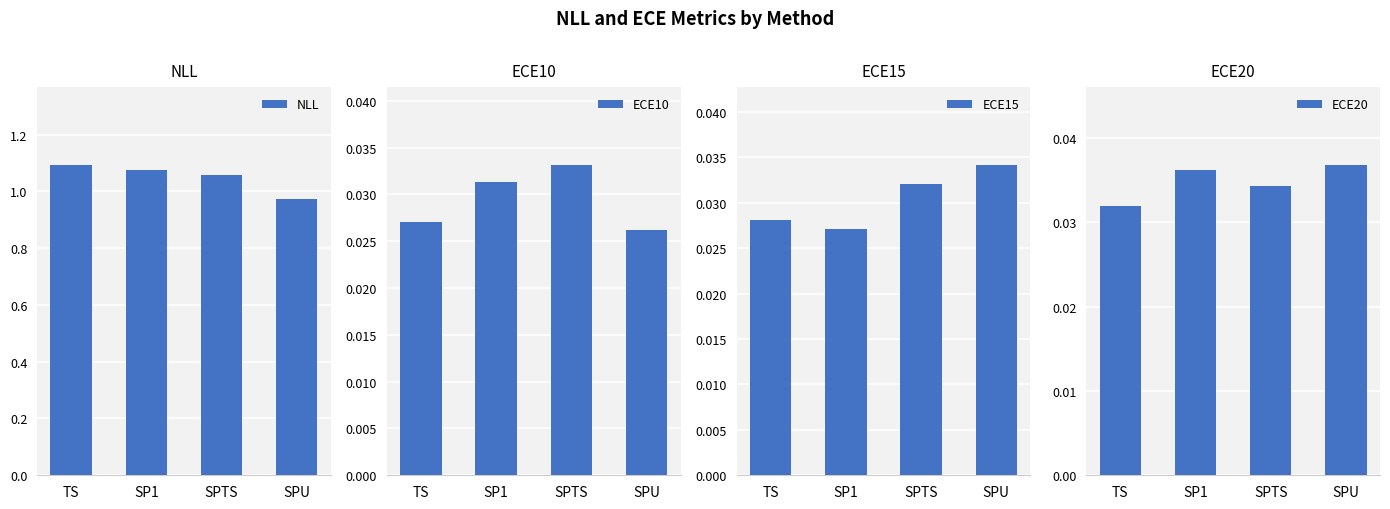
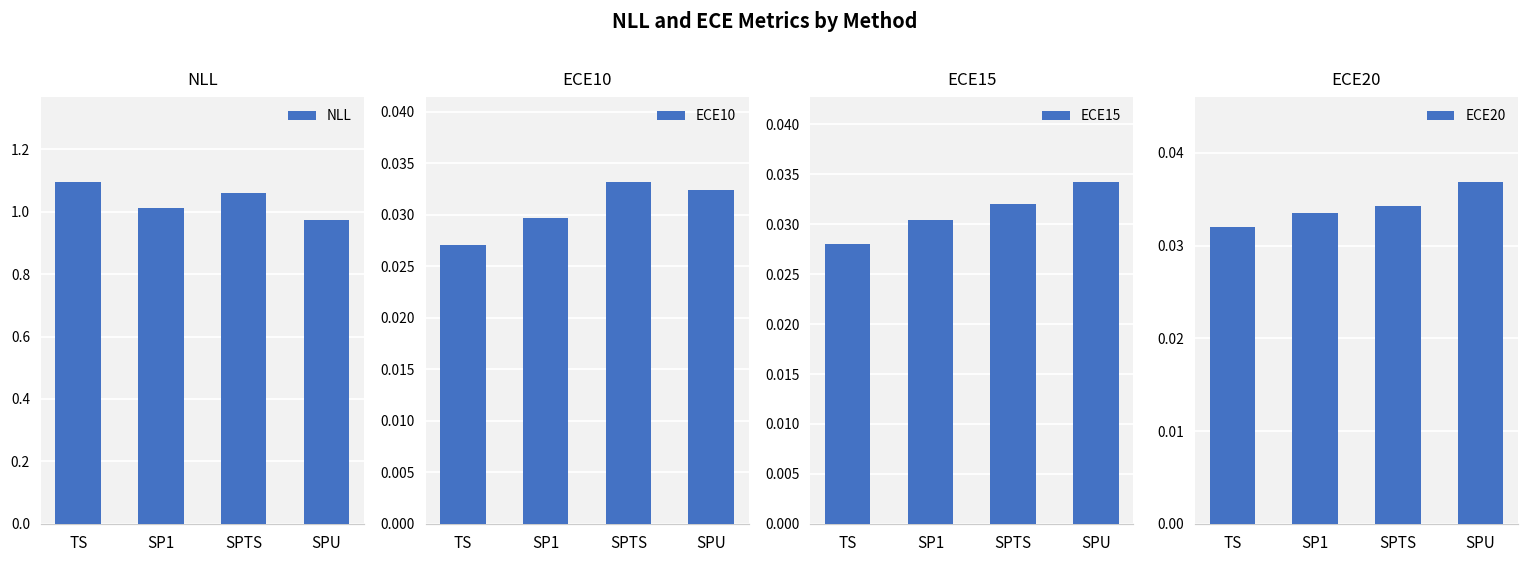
  {
    "NLL": {
      "TS": 1.09,
-     "SP1": 1.07,
+     "SP1": 1.01,
      "SPTS": 1.06,
      "SPU": 0.97
    },
    "ECE10": {
      "TS": 0.027,
-     "SP1": 0.031,
+     "SP1": 0.030,
      "SPTS": 0.033,
-     "SPU": 0.026
+     "SPU": 0.032
    },
    "ECE15": {
      "TS": 0.028,
-     "SP1": 0.027,
+     "SP1": 0.030,
      "SPTS": 0.032,
      "SPU": 0.034
    },
    "ECE20": {
      "TS": 0.032,
-     "SP1": 0.036,
+     "SP1": 0.033,
      "SPTS": 0.034,
      "SPU": 0.037
    }
  }
